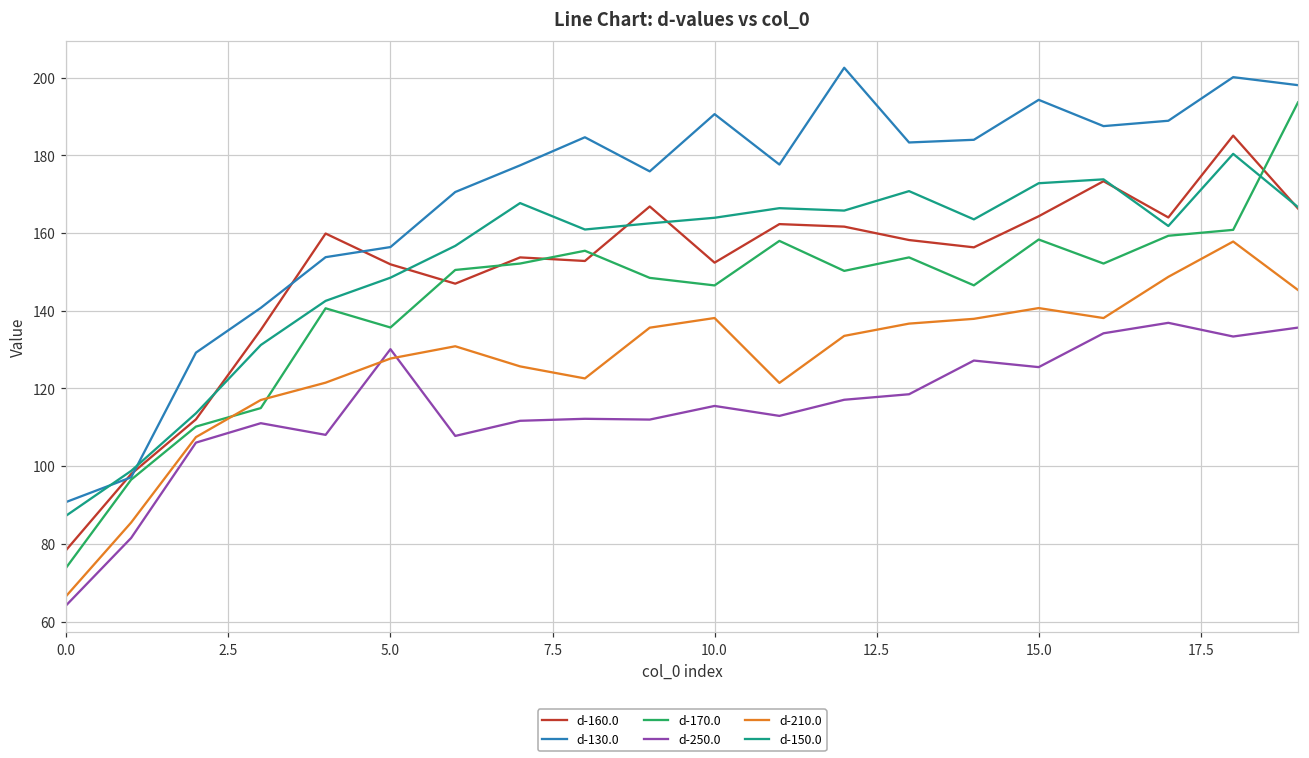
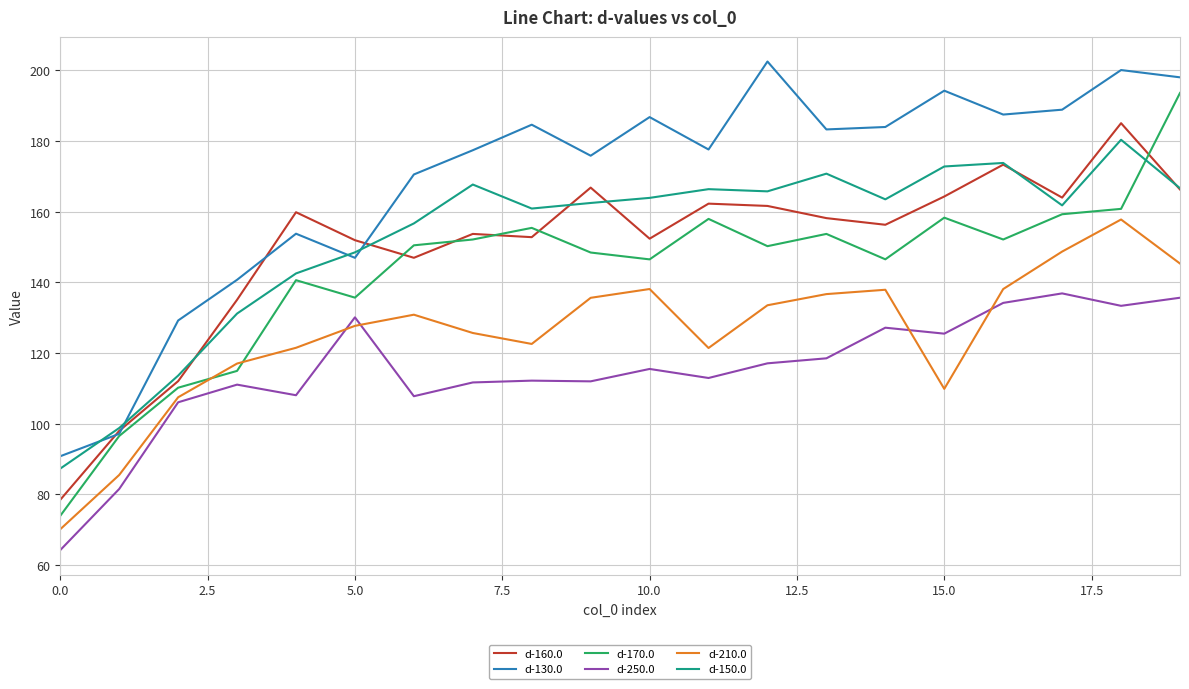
  {
    "d-160.0": {
      "0.0": 78,
      "5.0": 152,
      "10.0": 152,
      "15.0": 164
    },
    "d-130.0": {
      "0.0": 91,
-     "5.0": 156,
-     "10.0": 191,
+     "5.0": 147,
+     "10.0": 187,
      "15.0": 194
    },
    "d-250.0": {
      "0.0": 64,
      "5.0": 130,
      "10.0": 116,
      "15.0": 125
    },
    "d-210.0": {
-     "0.0": 67,
+     "0.0": 70,
      "5.0": 128,
      "10.0": 138,
-     "15.0": 141
+     "15.0": 110
    }
  }
